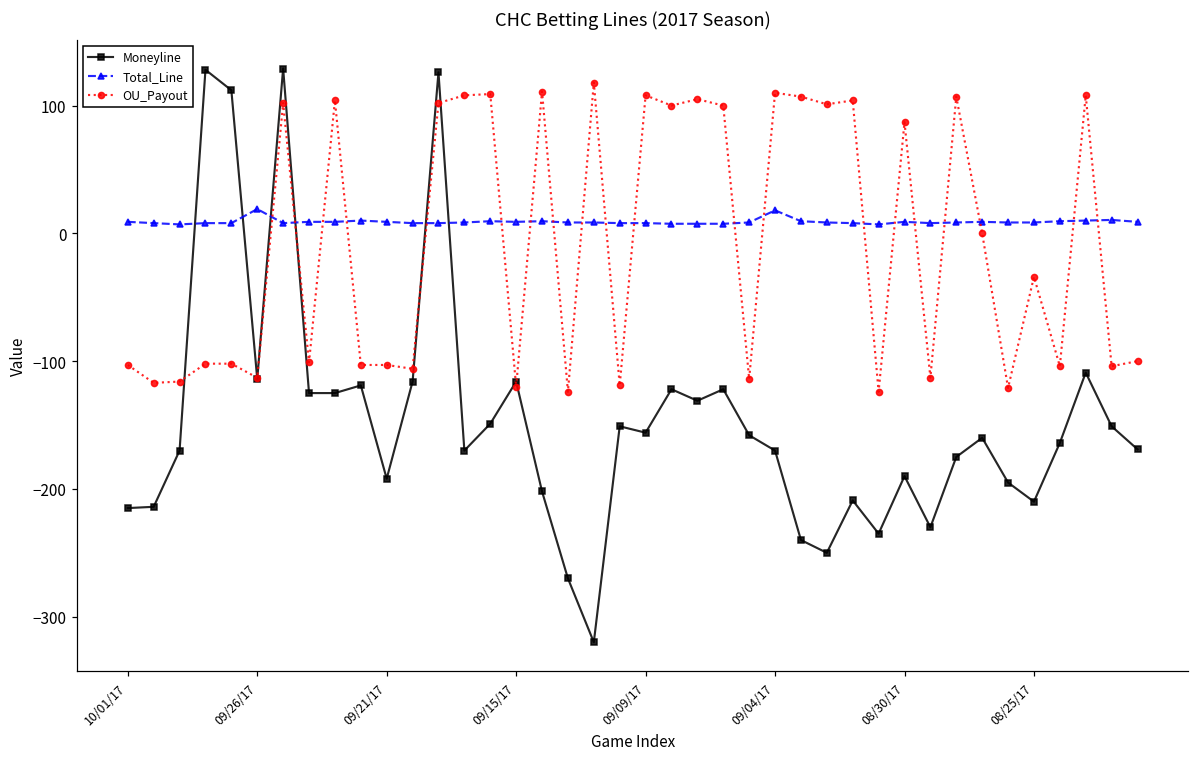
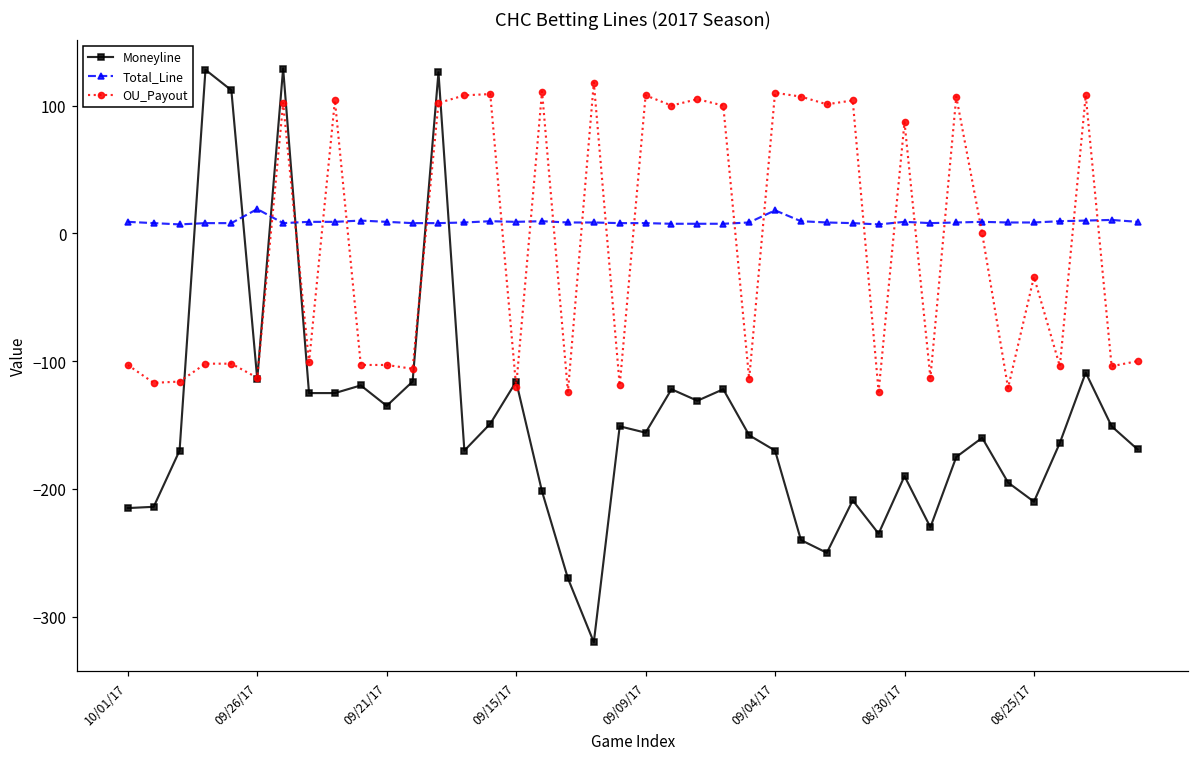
  {
    "Moneyline": {
      "10/01/17": -215,
-     "09/21/17": -192,
+     "09/21/17": -135,
      "09/15/17": -116,
      "09/09/17": -156,
      "09/04/17": -170,
      "08/30/17": -190,
      "08/25/17": -210
    },
    "Total_Line": {
      "10/01/17": 9,
      "09/26/17": 19,
      "09/21/17": 9,
      "09/15/17": 9,
      "09/09/17": 8,
      "09/04/17": 18,
      "08/30/17": 9,
      "08/25/17": 9
    },
    "OU_Payout": {
      "10/01/17": -103,
      "09/21/17": -103,
      "09/15/17": -120,
      "09/09/17": 108,
      "09/04/17": 110,
      "08/30/17": 87,
      "08/25/17": -34
    }
  }
